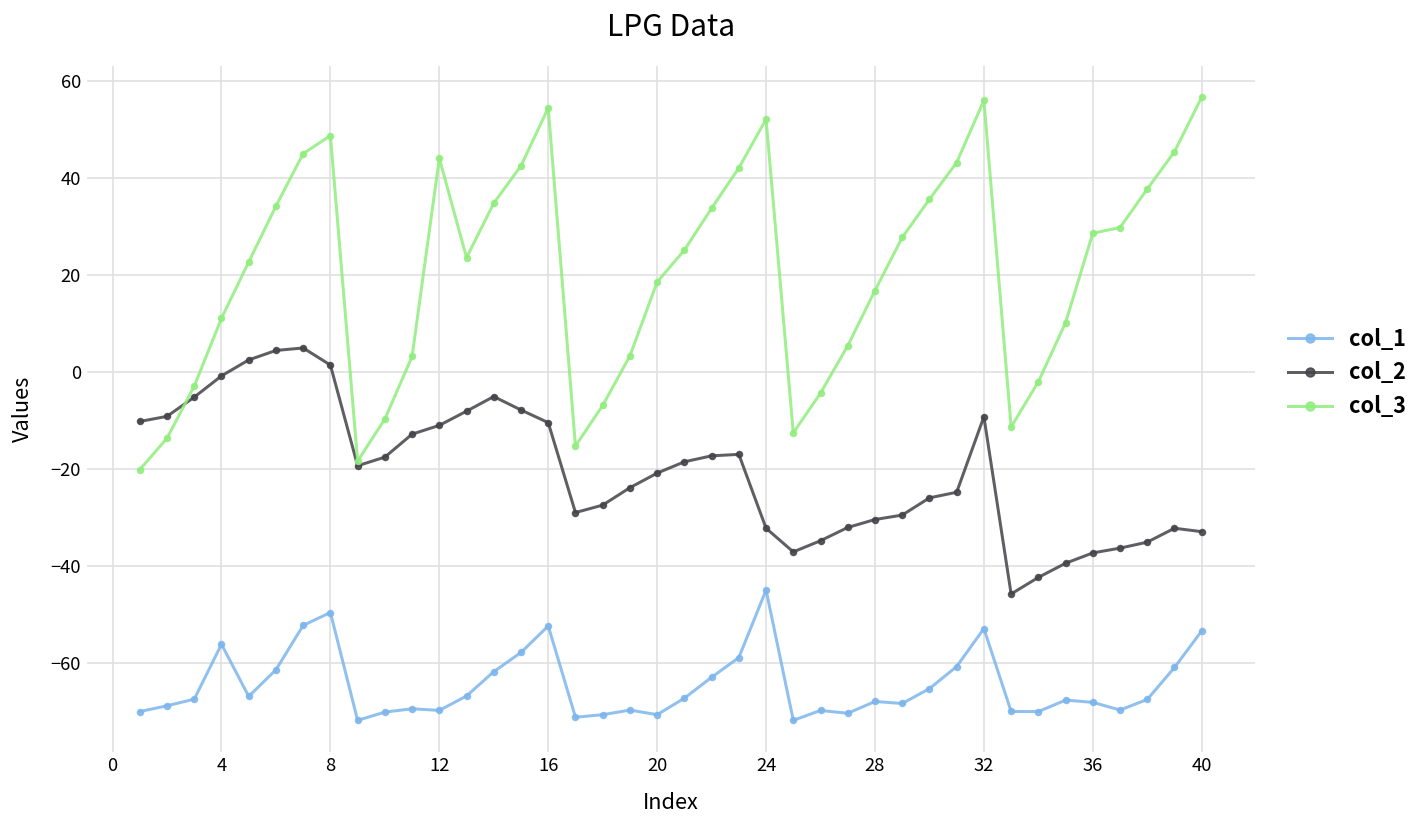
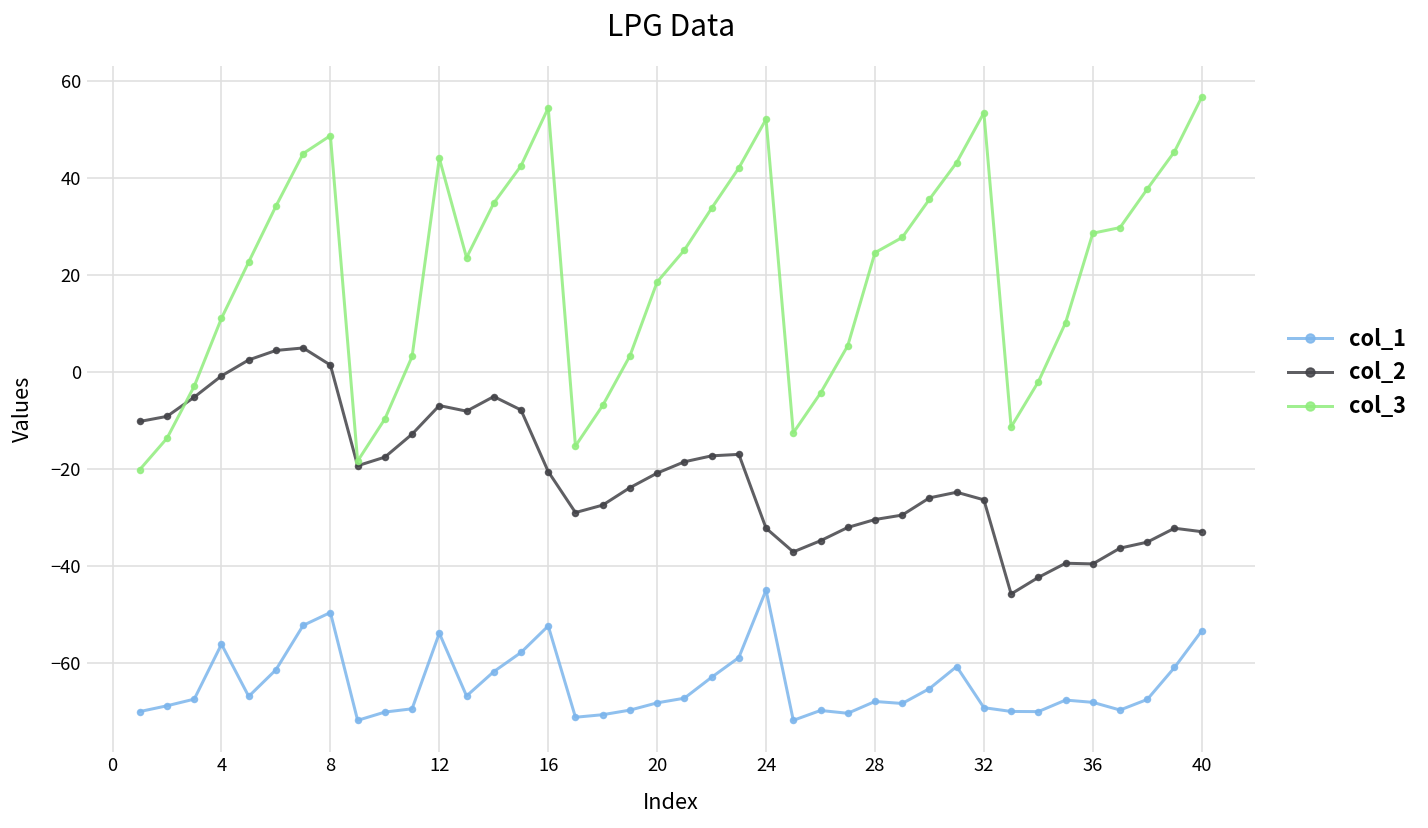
  {
    "col_1": {
      "4": -56,
      "8": -49,
-     "12": -70,
+     "12": -54,
      "16": -52,
-     "20": -71,
+     "20": -68,
      "24": -45,
      "28": -68,
-     "32": -53,
+     "32": -69,
      "36": -68,
      "40": -53
    },
    "col_2": {
      "4": -1,
      "8": 1,
-     "12": -11,
-     "16": -10,
+     "12": -7,
+     "16": -20,
      "20": -21,
      "24": -32,
      "28": -30,
-     "32": -9,
-     "36": -37,
+     "32": -26,
+     "36": -39,
      "40": -33
    },
    "col_3": {
      "4": 11,
      "8": 49,
      "12": 44,
      "16": 54,
      "20": 19,
      "24": 52,
-     "28": 17,
-     "32": 56,
+     "28": 25,
+     "32": 53,
      "36": 29,
      "40": 57
    }
  }
